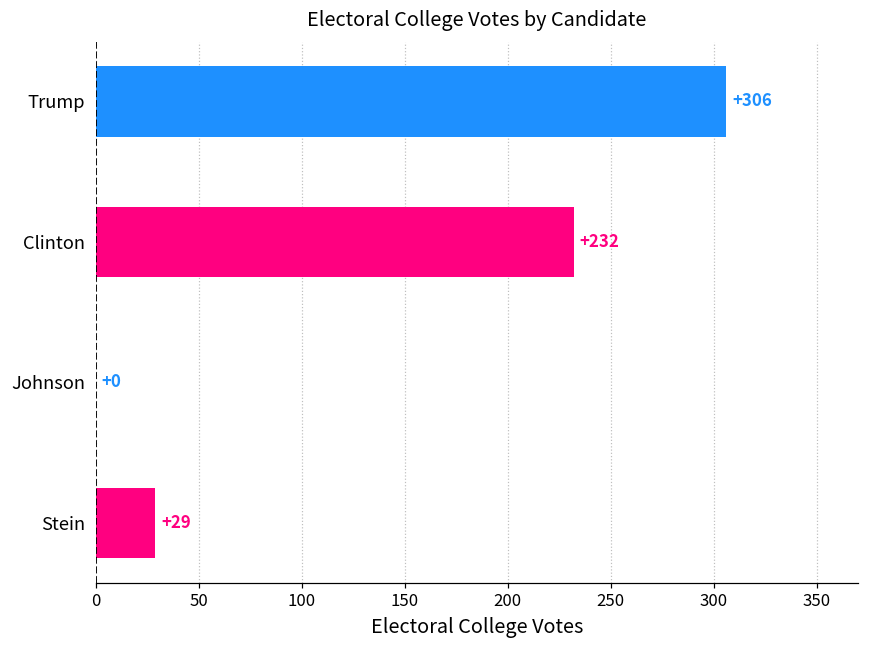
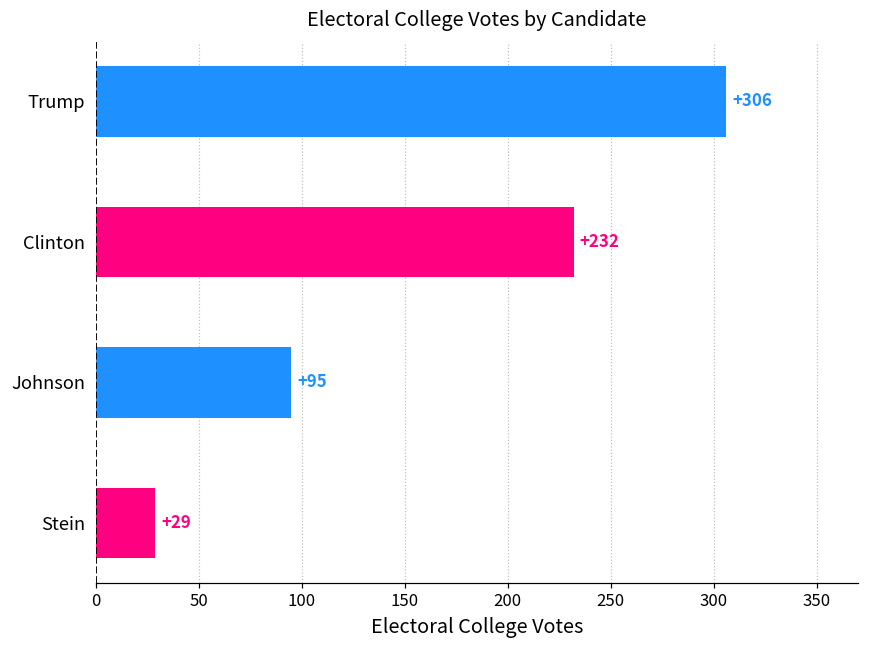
  {
    "Trump": "+306",
    "Clinton": "+232",
-   "Johnson": "+0",
+   "Johnson": "+95",
    "Stein": "+29"
  }
